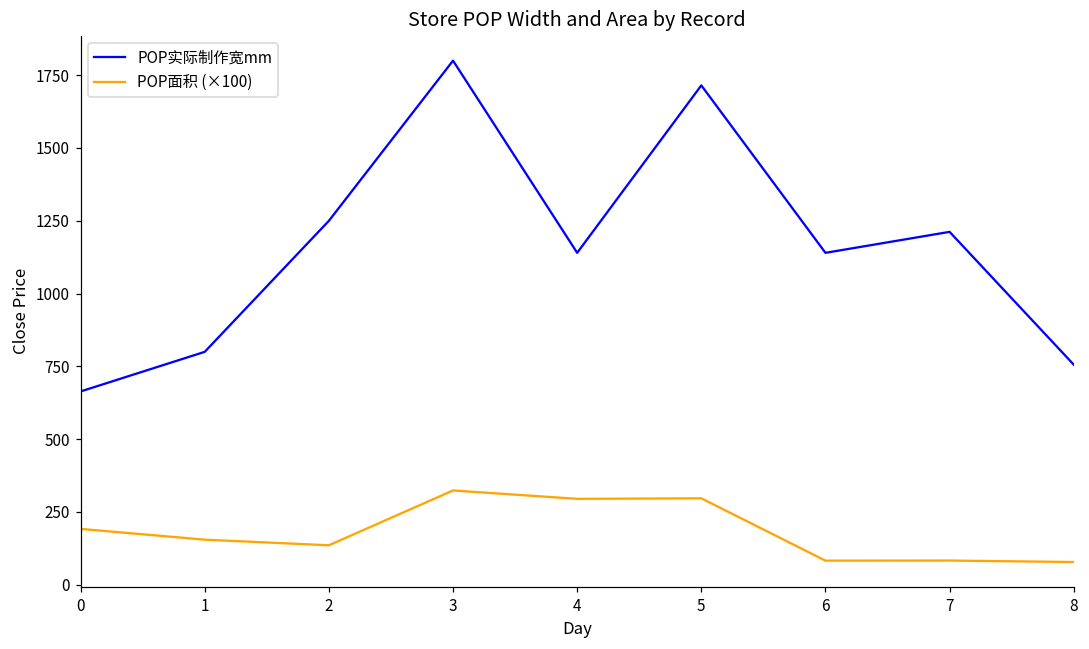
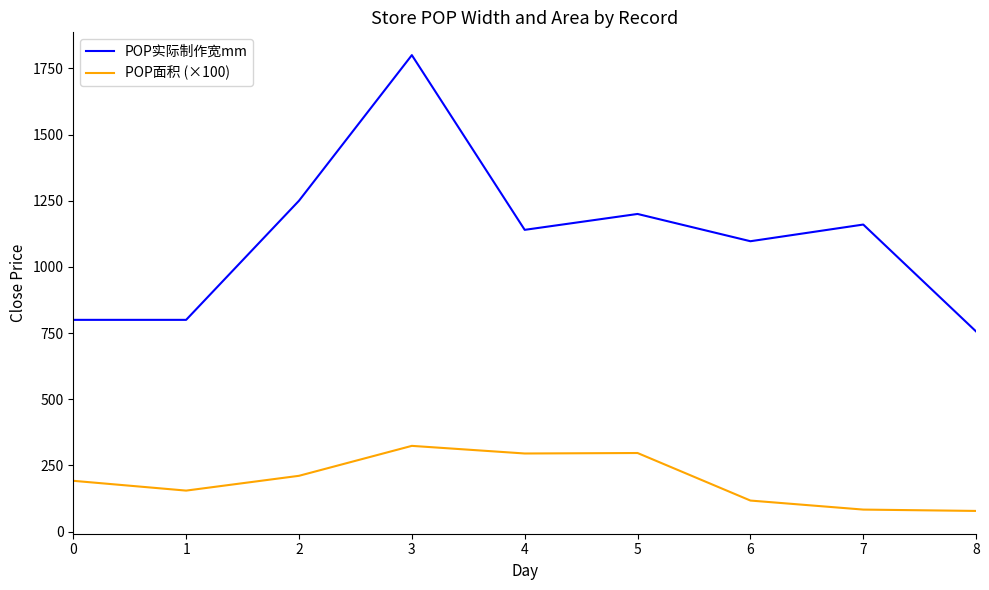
  {
    "POP实际制作宽mm": {
-     "0": 660,
+     "0": 800,
      "1": 800,
      "2": 1250,
      "3": 1800,
      "4": 1140,
-     "5": 1720,
-     "6": 1140,
-     "7": 1210,
+     "5": 1200,
+     "6": 1100,
+     "7": 1160,
      "8": 760
    },
    "POP面积 (×100)": {
      "0": 190,
      "1": 160,
-     "2": 140,
+     "2": 210,
      "3": 320,
      "4": 300,
      "5": 300,
-     "6": 80,
+     "6": 120,
      "7": 80,
      "8": 80
    }
  }
